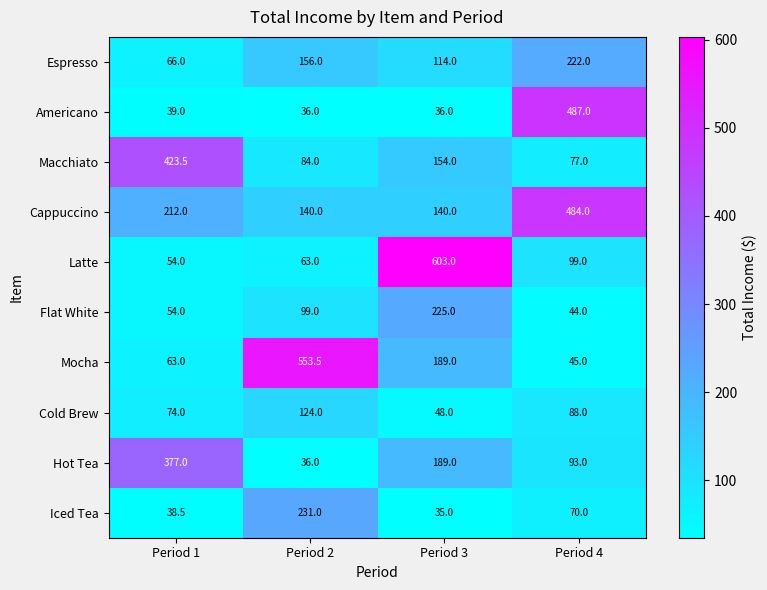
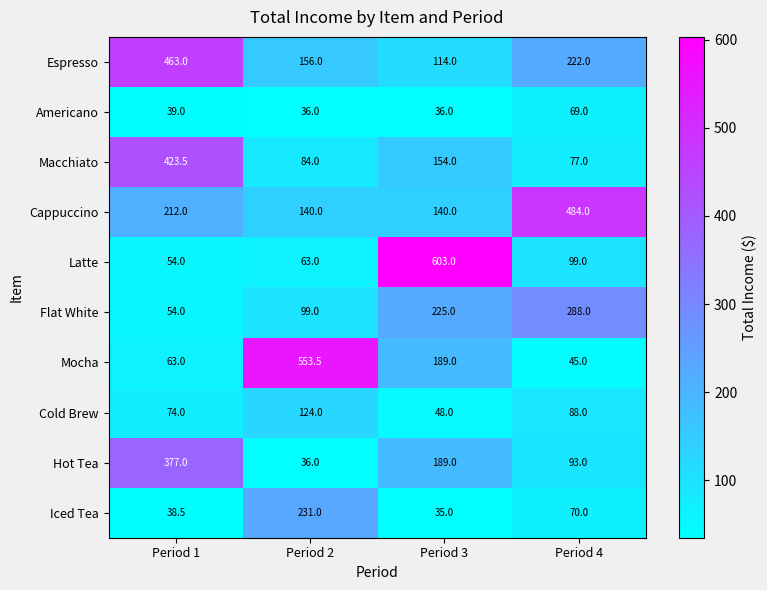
  {
    "Espresso": {
-     "Period 1": 66.0,
+     "Period 1": 463.0,
      "Period 2": 156.0,
      "Period 3": 114.0,
      "Period 4": 222.0
    },
    "Americano": {
      "Period 1": 39.0,
      "Period 2": 36.0,
      "Period 3": 36.0,
-     "Period 4": 487.0
+     "Period 4": 69.0
    },
    "Macchiato": {
      "Period 1": 423.5,
      "Period 2": 84.0,
      "Period 3": 154.0,
      "Period 4": 77.0
    },
    "Cappuccino": {
      "Period 1": 212.0,
      "Period 2": 140.0,
      "Period 3": 140.0,
      "Period 4": 484.0
    },
    "Latte": {
      "Period 1": 54.0,
      "Period 2": 63.0,
      "Period 3": 603.0,
      "Period 4": 99.0
    },
    "Flat White": {
      "Period 1": 54.0,
      "Period 2": 99.0,
      "Period 3": 225.0,
-     "Period 4": 44.0
+     "Period 4": 288.0
    },
    "Mocha": {
      "Period 1": 63.0,
      "Period 2": 553.5,
      "Period 3": 189.0,
      "Period 4": 45.0
    },
    "Cold Brew": {
      "Period 1": 74.0,
      "Period 2": 124.0,
      "Period 3": 48.0,
      "Period 4": 88.0
    },
    "Hot Tea": {
      "Period 1": 377.0,
      "Period 2": 36.0,
      "Period 3": 189.0,
      "Period 4": 93.0
    },
    "Iced Tea": {
      "Period 1": 38.5,
      "Period 2": 231.0,
      "Period 3": 35.0,
      "Period 4": 70.0
    }
  }
